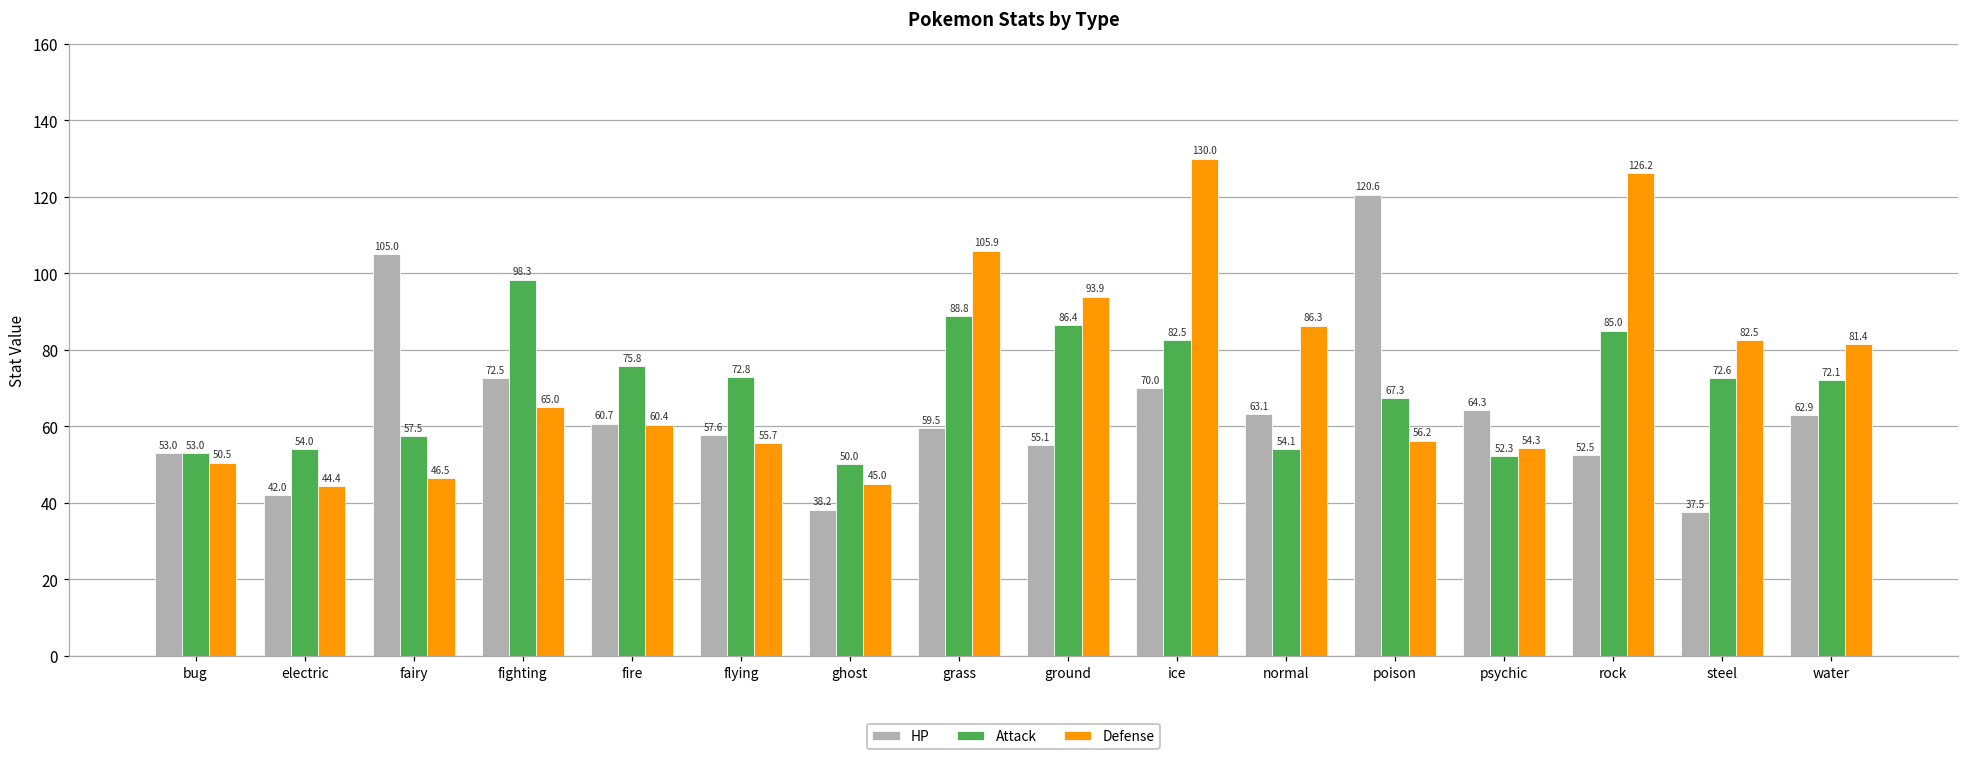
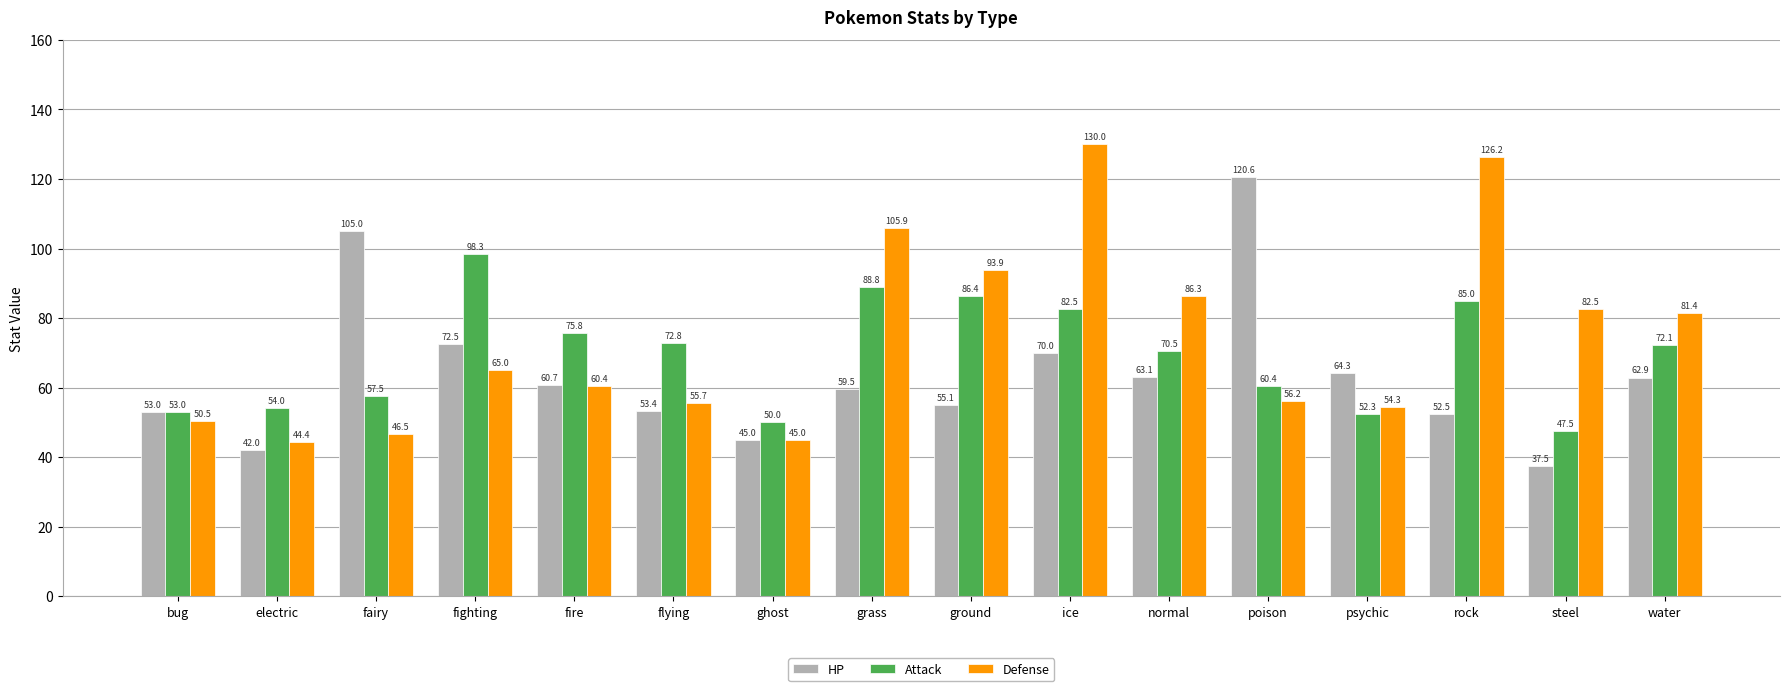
  {
    "HP": {
      "bug": 53.0,
      "electric": 42.0,
      "fairy": 105.0,
      "fighting": 72.5,
      "fire": 60.7,
-     "flying": 57.6,
-     "ghost": 38.2,
+     "flying": 53.4,
+     "ghost": 45.0,
      "grass": 59.5,
      "ground": 55.1,
      "ice": 70.0,
      "normal": 63.1,
      "poison": 120.6,
      "psychic": 64.3,
      "rock": 52.5,
      "steel": 37.5,
      "water": 62.9
    },
    "Attack": {
      "bug": 53.0,
      "electric": 54.0,
      "fairy": 57.5,
      "fighting": 98.3,
      "fire": 75.8,
      "flying": 72.8,
      "ghost": 50.0,
      "grass": 88.8,
      "ground": 86.4,
      "ice": 82.5,
-     "normal": 54.1,
-     "poison": 67.3,
+     "normal": 70.5,
+     "poison": 60.4,
      "psychic": 52.3,
      "rock": 85.0,
-     "steel": 72.6,
+     "steel": 47.5,
      "water": 72.1
    },
    "Defense": {
      "bug": 50.5,
      "electric": 44.4,
      "fairy": 46.5,
      "fighting": 65.0,
      "fire": 60.4,
      "flying": 55.7,
      "ghost": 45.0,
      "grass": 105.9,
      "ground": 93.9,
      "ice": 130.0,
      "normal": 86.3,
      "poison": 56.2,
      "psychic": 54.3,
      "rock": 126.2,
      "steel": 82.5,
      "water": 81.4
    }
  }
